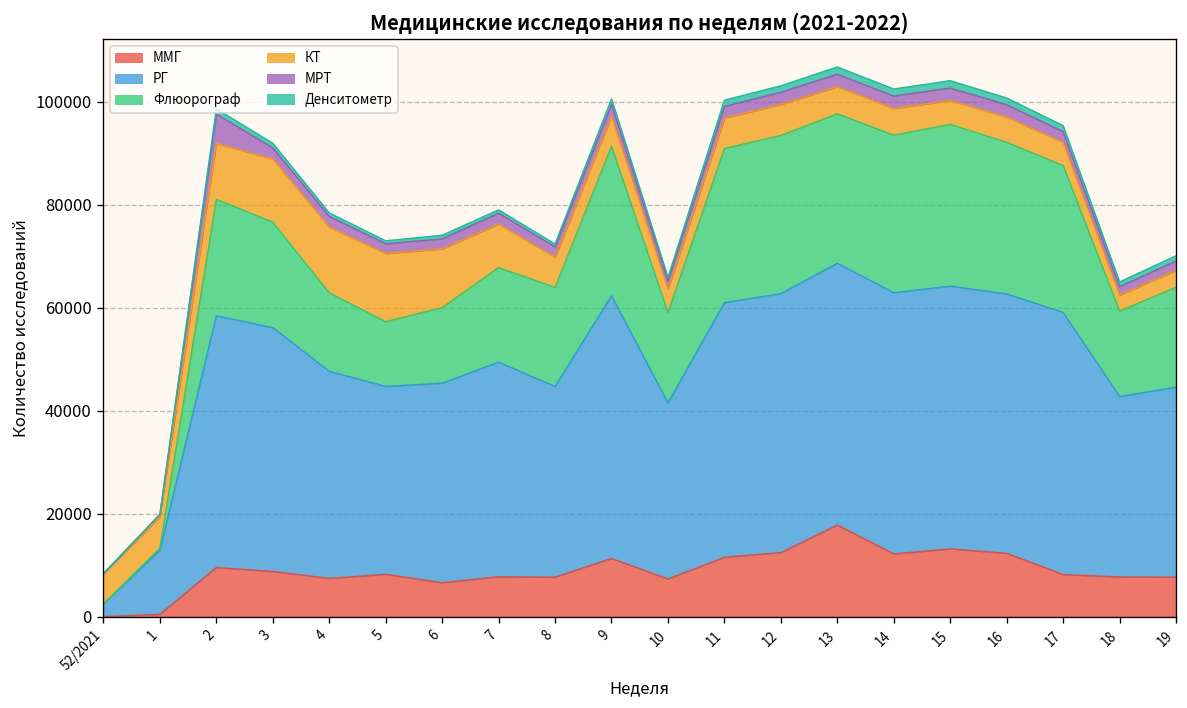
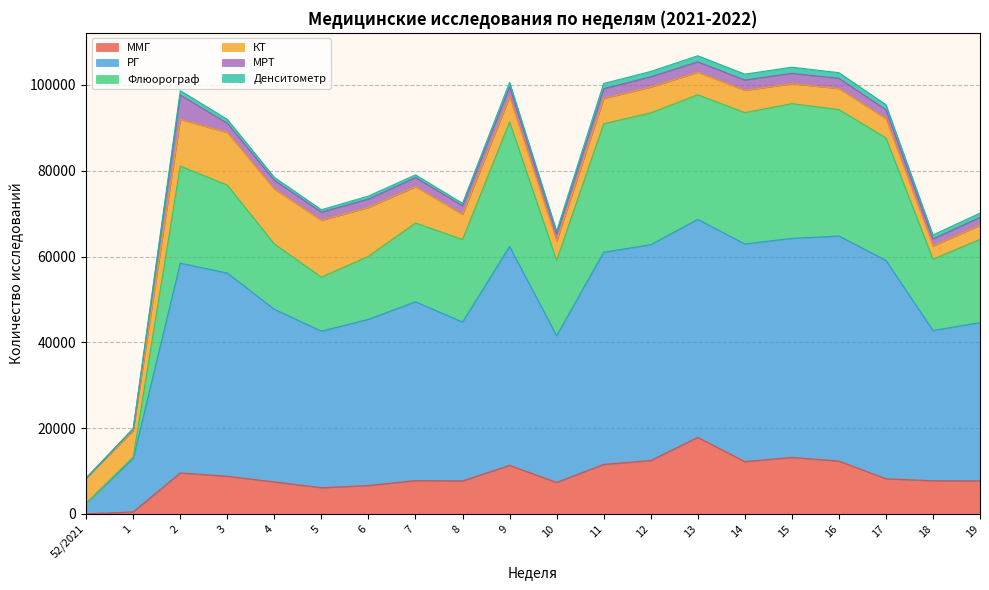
  {
    "ММГ": {
      "52/2021": 0,
      "1": 0,
      "2": 10000,
      "3": 9000,
      "4": 7000,
-     "5": 8000,
+     "5": 6000,
      "6": 7000,
      "7": 8000,
      "8": 8000,
      "9": 11000,
      "10": 7000,
      "11": 12000,
      "12": 12000,
      "13": 18000,
      "14": 12000,
      "15": 13000,
      "16": 12000,
      "17": 8000,
      "18": 8000,
      "19": 8000
    },
    "РГ": {
      "2": 49000,
      "3": 47000,
      "4": 40000,
      "5": 37000,
      "6": 39000,
      "7": 42000,
      "8": 37000,
      "9": 51000,
      "10": 34000,
      "11": 49000,
      "12": 50000,
      "13": 51000,
      "14": 51000,
      "15": 51000,
-     "16": 50000,
+     "16": 52000,
      "17": 51000,
      "18": 35000,
      "19": 37000
    },
    "КТ": {
      "2": 11000,
      "3": 12000,
      "4": 13000,
      "5": 13000,
      "6": 11000,
      "7": 8000,
      "8": 6000,
      "9": 6000,
      "10": 5000,
      "11": 6000,
      "12": 6000,
      "13": 5000,
      "14": 5000,
      "15": 5000,
      "16": 5000,
      "17": 4000,
      "18": 3000,
      "19": 3000
    },
    "МРТ": {
      "2": 6000,
      "3": 2000,
      "4": 2000,
      "6": 2000,
      "7": 2000,
      "9": 2000,
      "10": 2000,
      "11": 2000,
      "12": 2000,
      "13": 2000,
      "14": 2000,
      "15": 2000,
      "16": 2000,
      "17": 2000,
      "18": 2000,
      "19": 2000
    }
  }
